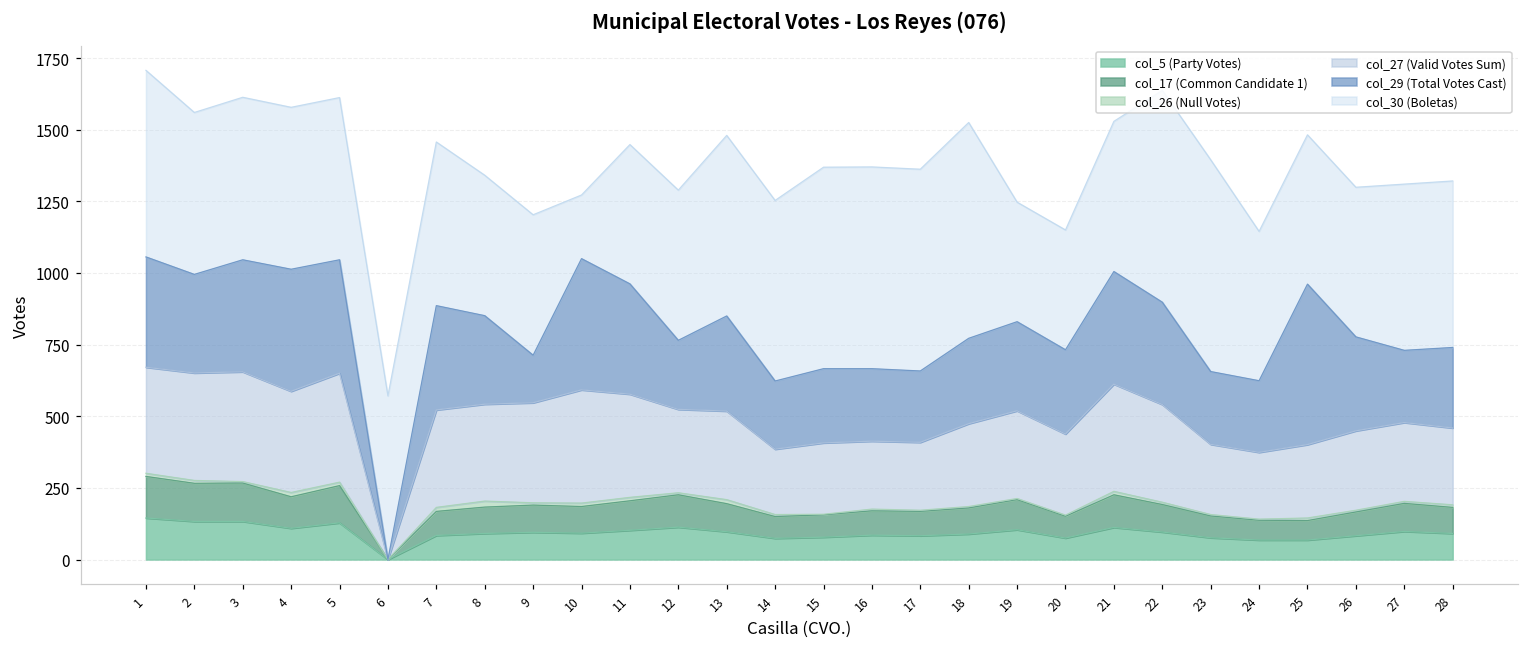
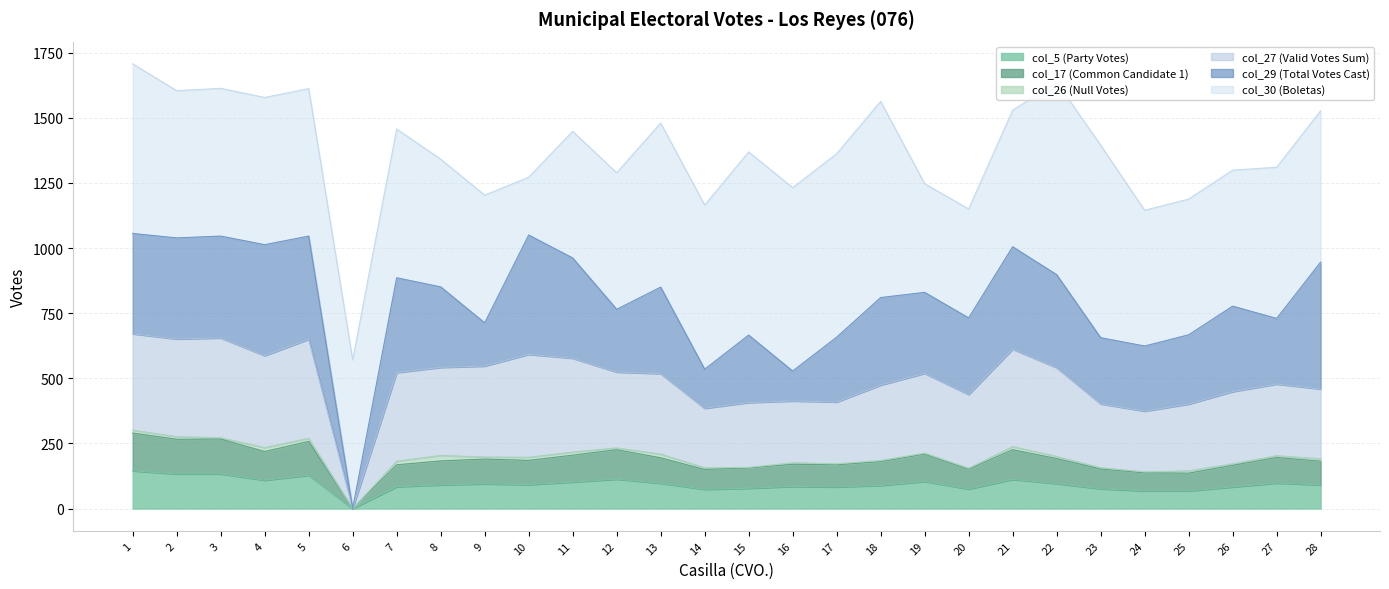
  {
    "col_29 (Total Votes Cast)": {
      "1": 390,
-     "2": 340,
+     "2": 390,
      "3": 390,
      "4": 430,
      "5": 400,
      "7": 360,
      "8": 310,
      "9": 170,
      "10": 460,
      "11": 390,
      "12": 240,
      "13": 330,
-     "14": 240,
+     "14": 150,
      "15": 260,
-     "16": 250,
+     "16": 120,
      "17": 250,
-     "18": 300,
+     "18": 340,
      "19": 310,
      "20": 290,
      "21": 390,
      "22": 360,
      "23": 250,
      "24": 250,
-     "25": 560,
+     "25": 270,
      "26": 330,
      "27": 250,
-     "28": 280
+     "28": 490
    }
  }
